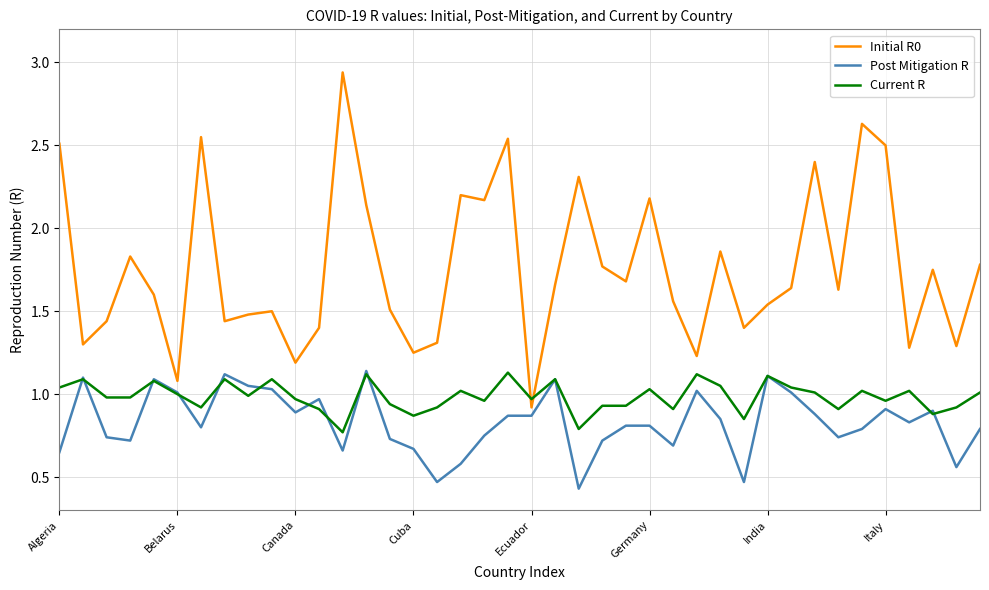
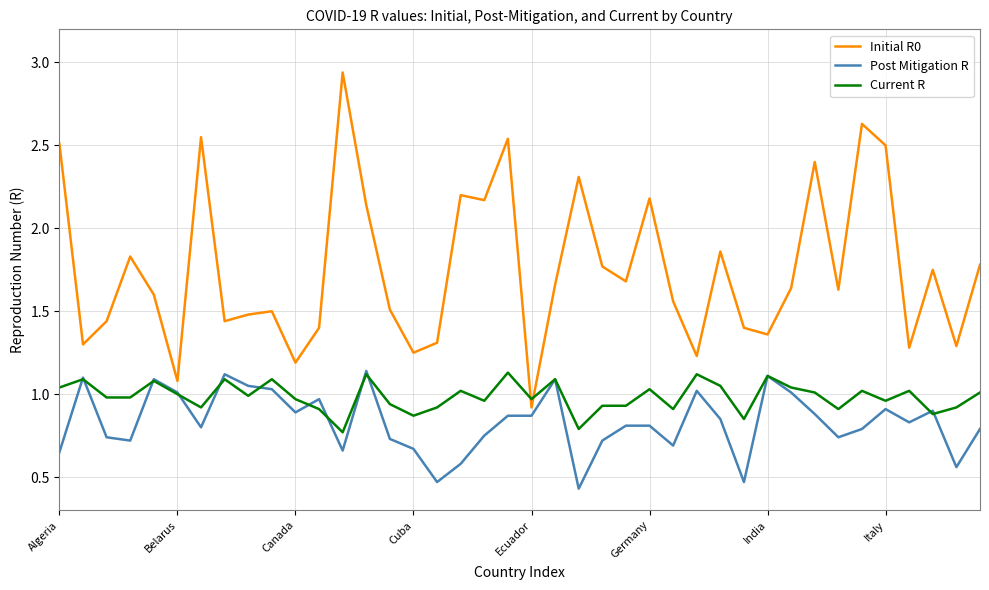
  {
    "Initial R0": {
      "Algeria": 2.51,
      "Belarus": 1.08,
      "Canada": 1.19,
      "Cuba": 1.25,
      "Ecuador": 0.92,
      "Germany": 2.18,
-     "India": 1.54,
+     "India": 1.36,
      "Italy": 2.50
    },
    "Post Mitigation R": {
      "Algeria": 0.65,
      "Canada": 0.89,
      "Cuba": 0.67,
      "Ecuador": 0.87,
      "Germany": 0.81,
      "Italy": 0.91
    },
    "Current R": {
      "Algeria": 1.04,
      "Canada": 0.97,
      "Cuba": 0.87,
      "Ecuador": 0.97,
      "Germany": 1.03,
      "Italy": 0.96
    }
  }
